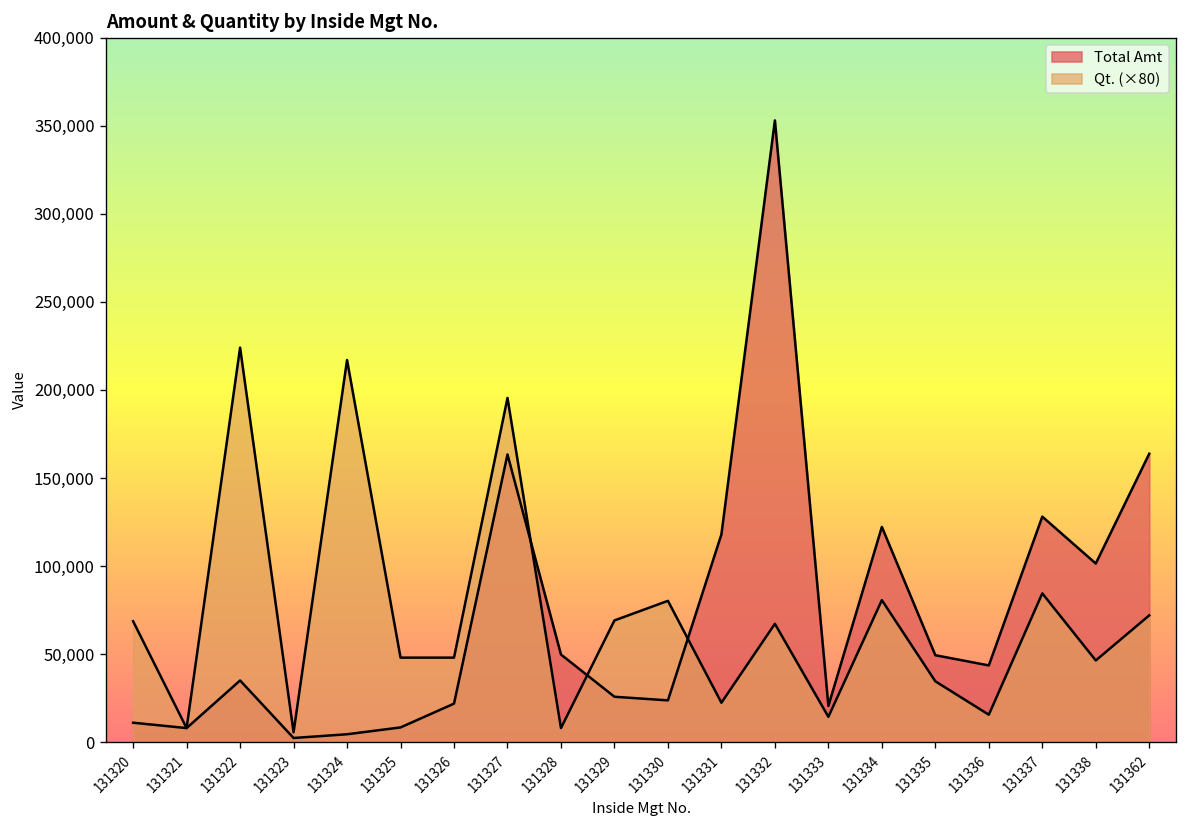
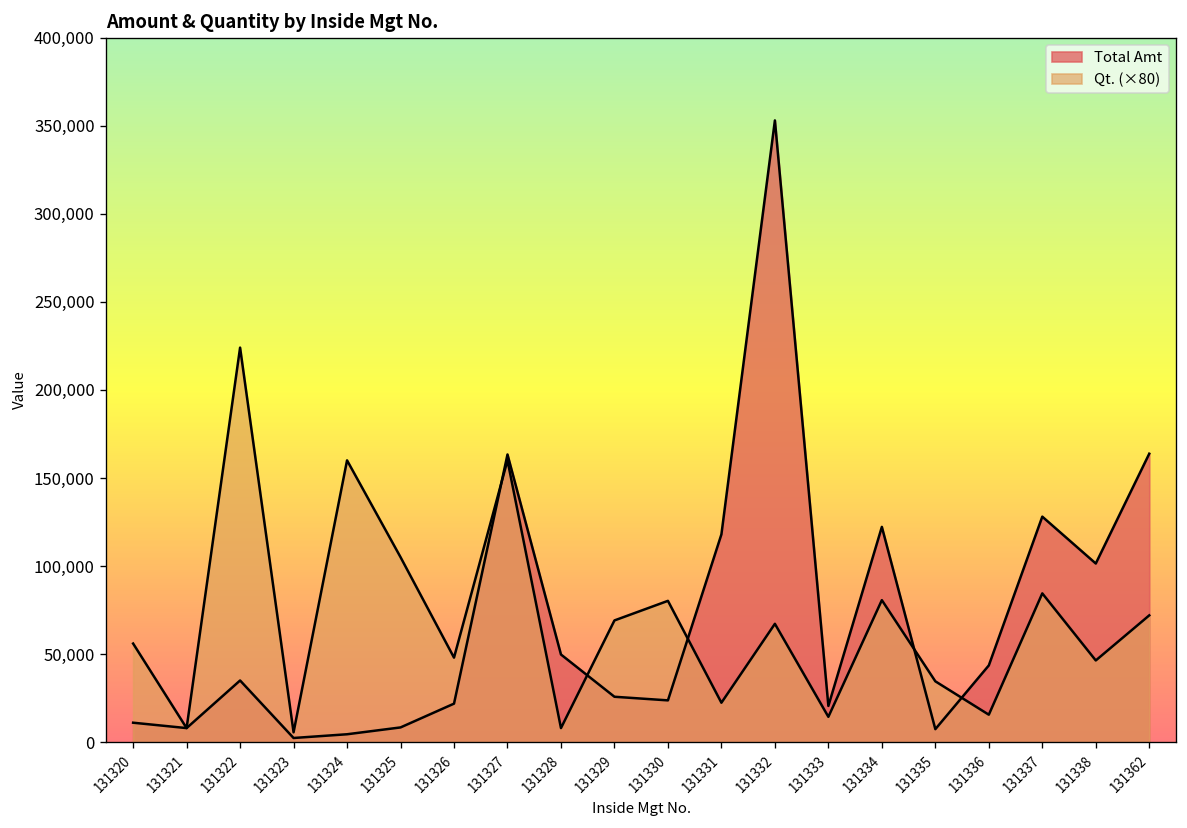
  {
    "Total Amt": {
      "131320": "11,000",
      "131322": "35,000",
      "131323": "2,000",
      "131324": "5,000",
      "131325": "8,000",
      "131326": "22,000",
      "131327": "163,000",
      "131328": "50,000",
      "131329": "26,000",
      "131330": "24,000",
      "131331": "118,000",
      "131332": "353,000",
      "131333": "21,000",
      "131334": "122,000",
-     "131335": "49,000",
+     "131335": "7,000",
      "131336": "44,000",
      "131337": "128,000",
      "131338": "101,000",
      "131362": "164,000"
    },
    "Qt. (×80)": {
-     "131320": "69,000",
+     "131320": "56,000",
      "131322": "224,000",
      "131323": "6,000",
-     "131324": "217,000",
-     "131325": "48,000",
+     "131324": "160,000",
+     "131325": "105,000",
      "131326": "48,000",
-     "131327": "195,000",
+     "131327": "160,000",
      "131328": "8,000",
      "131329": "69,000",
      "131330": "80,000",
      "131331": "22,000",
      "131332": "67,000",
      "131333": "14,000",
      "131334": "81,000",
      "131335": "35,000",
      "131336": "16,000",
      "131337": "84,000",
      "131338": "46,000",
      "131362": "72,000"
    }
  }
